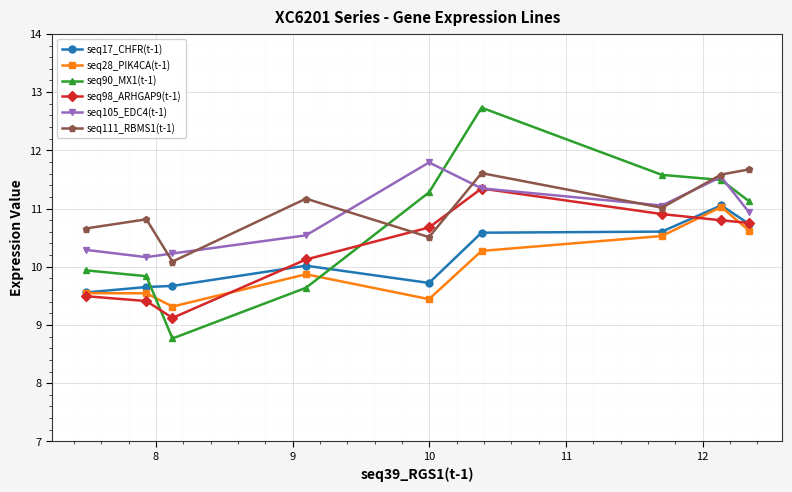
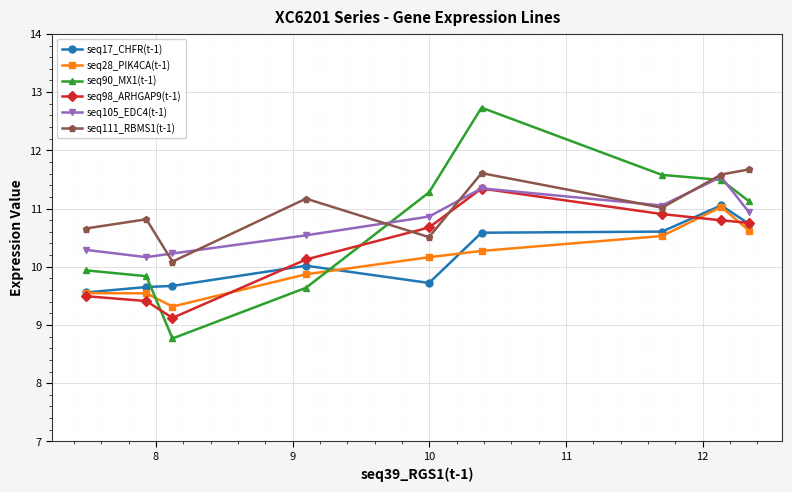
  {
    "seq17_CHFR(t-1)": {
      "10": 9.7
    },
    "seq28_PIK4CA(t-1)": {
-     "10": 9.4
+     "10": 10.2
    },
    "seq90_MX1(t-1)": {
      "10": 11.3
    },
    "seq98_ARHGAP9(t-1)": {
      "10": 10.7
    },
    "seq105_EDC4(t-1)": {
-     "10": 11.8
+     "10": 10.9
    },
    "seq111_RBMS1(t-1)": {
      "10": 10.5
    }
  }
